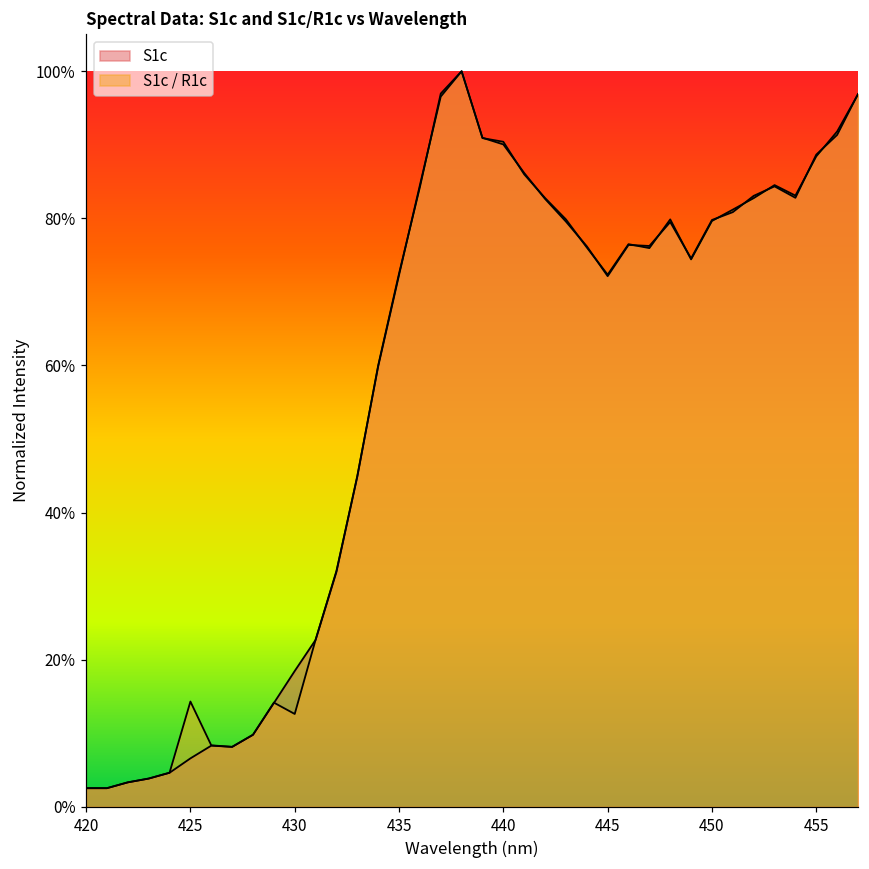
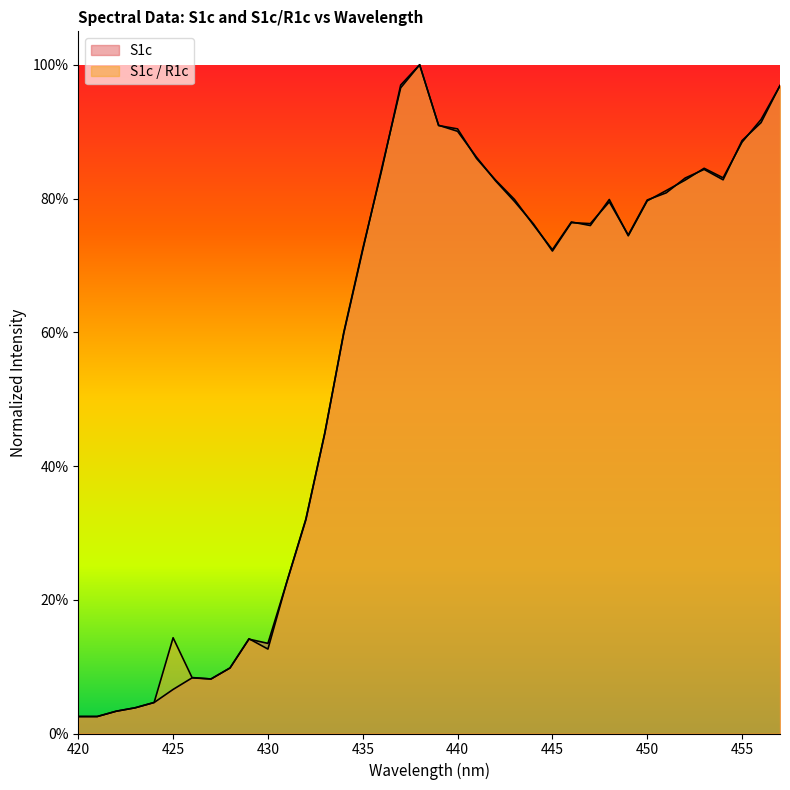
  {
    "S1c": {
      "425": "7%",
-     "430": "18%"
+     "430": "13%"
    },
    "S1c / R1c": {
      "425": "14%",
      "430": "13%"
    }
  }
